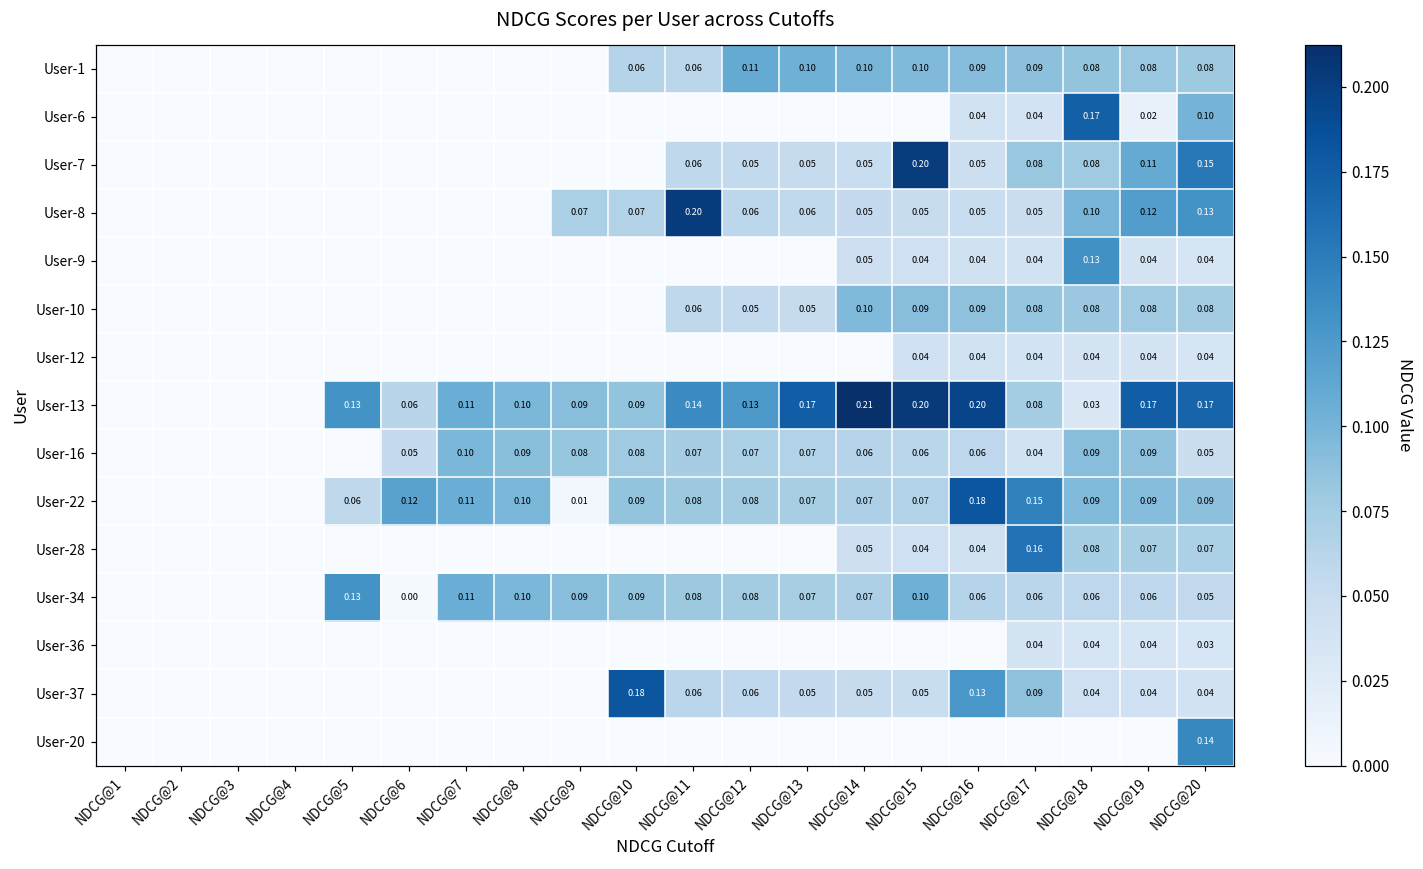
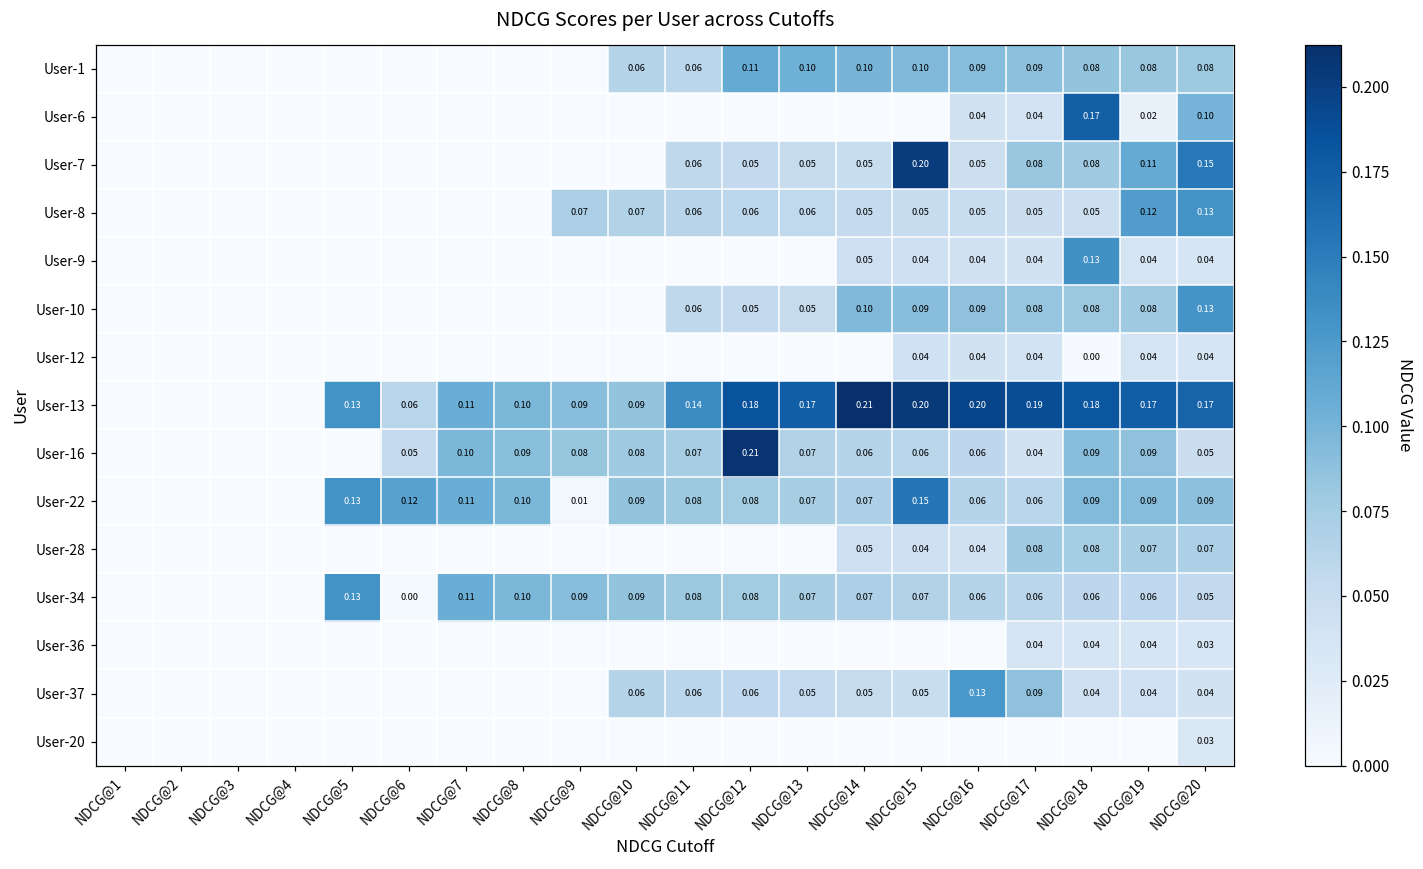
  {
    "User-1": {
      "NDCG@10": 0.06,
      "NDCG@11": 0.06,
      "NDCG@12": 0.11,
      "NDCG@13": 0.10,
      "NDCG@14": 0.10,
      "NDCG@15": 0.10,
      "NDCG@16": 0.09,
      "NDCG@17": 0.09,
      "NDCG@18": 0.08,
      "NDCG@19": 0.08,
      "NDCG@20": 0.08
    },
    "User-6": {
      "NDCG@16": 0.04,
      "NDCG@17": 0.04,
      "NDCG@18": 0.17,
      "NDCG@19": 0.02,
      "NDCG@20": 0.10
    },
    "User-7": {
      "NDCG@11": 0.06,
      "NDCG@12": 0.05,
      "NDCG@13": 0.05,
      "NDCG@14": 0.05,
      "NDCG@15": 0.20,
      "NDCG@16": 0.05,
      "NDCG@17": 0.08,
      "NDCG@18": 0.08,
      "NDCG@19": 0.11,
      "NDCG@20": 0.15
    },
    "User-8": {
      "NDCG@9": 0.07,
      "NDCG@10": 0.07,
-     "NDCG@11": 0.20,
+     "NDCG@11": 0.06,
      "NDCG@12": 0.06,
      "NDCG@13": 0.06,
      "NDCG@14": 0.05,
      "NDCG@15": 0.05,
      "NDCG@16": 0.05,
      "NDCG@17": 0.05,
-     "NDCG@18": 0.10,
+     "NDCG@18": 0.05,
      "NDCG@19": 0.12,
      "NDCG@20": 0.13
    },
    "User-9": {
      "NDCG@14": 0.05,
      "NDCG@15": 0.04,
      "NDCG@16": 0.04,
      "NDCG@17": 0.04,
      "NDCG@18": 0.13,
      "NDCG@19": 0.04,
      "NDCG@20": 0.04
    },
    "User-10": {
      "NDCG@11": 0.06,
      "NDCG@12": 0.05,
      "NDCG@13": 0.05,
      "NDCG@14": 0.10,
      "NDCG@15": 0.09,
      "NDCG@16": 0.09,
      "NDCG@17": 0.08,
      "NDCG@18": 0.08,
      "NDCG@19": 0.08,
-     "NDCG@20": 0.08
+     "NDCG@20": 0.13
    },
    "User-12": {
      "NDCG@15": 0.04,
      "NDCG@16": 0.04,
      "NDCG@17": 0.04,
-     "NDCG@18": 0.04,
+     "NDCG@18": 0.00,
      "NDCG@19": 0.04,
      "NDCG@20": 0.04
    },
    "User-13": {
      "NDCG@5": 0.13,
      "NDCG@6": 0.06,
      "NDCG@7": 0.11,
      "NDCG@8": 0.10,
      "NDCG@9": 0.09,
      "NDCG@10": 0.09,
      "NDCG@11": 0.14,
-     "NDCG@12": 0.13,
+     "NDCG@12": 0.18,
      "NDCG@13": 0.17,
      "NDCG@14": 0.21,
      "NDCG@15": 0.20,
      "NDCG@16": 0.20,
-     "NDCG@17": 0.08,
-     "NDCG@18": 0.03,
+     "NDCG@17": 0.19,
+     "NDCG@18": 0.18,
      "NDCG@19": 0.17,
      "NDCG@20": 0.17
    },
    "User-16": {
      "NDCG@6": 0.05,
      "NDCG@7": 0.10,
      "NDCG@8": 0.09,
      "NDCG@9": 0.08,
      "NDCG@10": 0.08,
      "NDCG@11": 0.07,
-     "NDCG@12": 0.07,
+     "NDCG@12": 0.21,
      "NDCG@13": 0.07,
      "NDCG@14": 0.06,
      "NDCG@15": 0.06,
      "NDCG@16": 0.06,
      "NDCG@17": 0.04,
      "NDCG@18": 0.09,
      "NDCG@19": 0.09,
      "NDCG@20": 0.05
    },
    "User-22": {
-     "NDCG@5": 0.06,
+     "NDCG@5": 0.13,
      "NDCG@6": 0.12,
      "NDCG@7": 0.11,
      "NDCG@8": 0.10,
      "NDCG@9": 0.01,
      "NDCG@10": 0.09,
      "NDCG@11": 0.08,
      "NDCG@12": 0.08,
      "NDCG@13": 0.07,
      "NDCG@14": 0.07,
-     "NDCG@15": 0.07,
-     "NDCG@16": 0.18,
-     "NDCG@17": 0.15,
+     "NDCG@15": 0.15,
+     "NDCG@16": 0.06,
+     "NDCG@17": 0.06,
      "NDCG@18": 0.09,
      "NDCG@19": 0.09,
      "NDCG@20": 0.09
    },
    "User-28": {
      "NDCG@14": 0.05,
      "NDCG@15": 0.04,
      "NDCG@16": 0.04,
-     "NDCG@17": 0.16,
+     "NDCG@17": 0.08,
      "NDCG@18": 0.08,
      "NDCG@19": 0.07,
      "NDCG@20": 0.07
    },
    "User-34": {
      "NDCG@5": 0.13,
      "NDCG@6": 0.00,
      "NDCG@7": 0.11,
      "NDCG@8": 0.10,
      "NDCG@9": 0.09,
      "NDCG@10": 0.09,
      "NDCG@11": 0.08,
      "NDCG@12": 0.08,
      "NDCG@13": 0.07,
      "NDCG@14": 0.07,
-     "NDCG@15": 0.10,
+     "NDCG@15": 0.07,
      "NDCG@16": 0.06,
      "NDCG@17": 0.06,
      "NDCG@18": 0.06,
      "NDCG@19": 0.06,
      "NDCG@20": 0.05
    },
    "User-36": {
      "NDCG@17": 0.04,
      "NDCG@18": 0.04,
      "NDCG@19": 0.04,
      "NDCG@20": 0.03
    },
    "User-37": {
-     "NDCG@10": 0.18,
+     "NDCG@10": 0.06,
      "NDCG@11": 0.06,
      "NDCG@12": 0.06,
      "NDCG@13": 0.05,
      "NDCG@14": 0.05,
      "NDCG@15": 0.05,
      "NDCG@16": 0.13,
      "NDCG@17": 0.09,
      "NDCG@18": 0.04,
      "NDCG@19": 0.04,
      "NDCG@20": 0.04
    },
    "User-20": {
-     "NDCG@20": 0.14
+     "NDCG@20": 0.03
    }
  }
